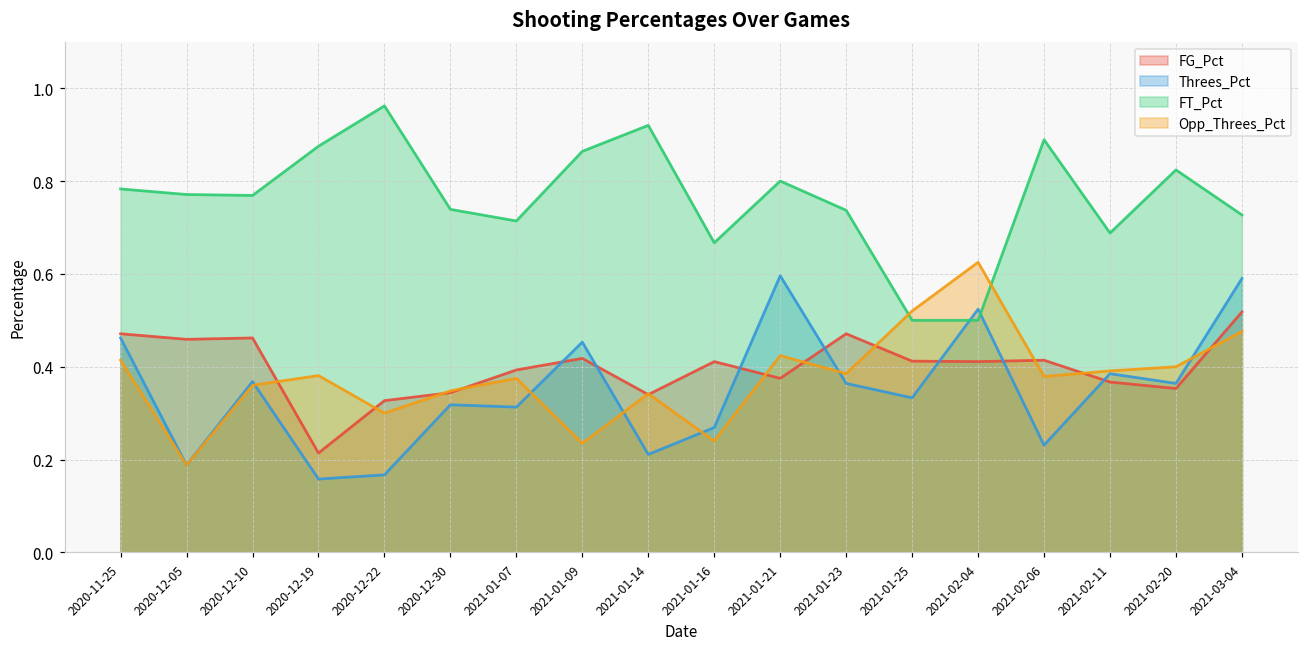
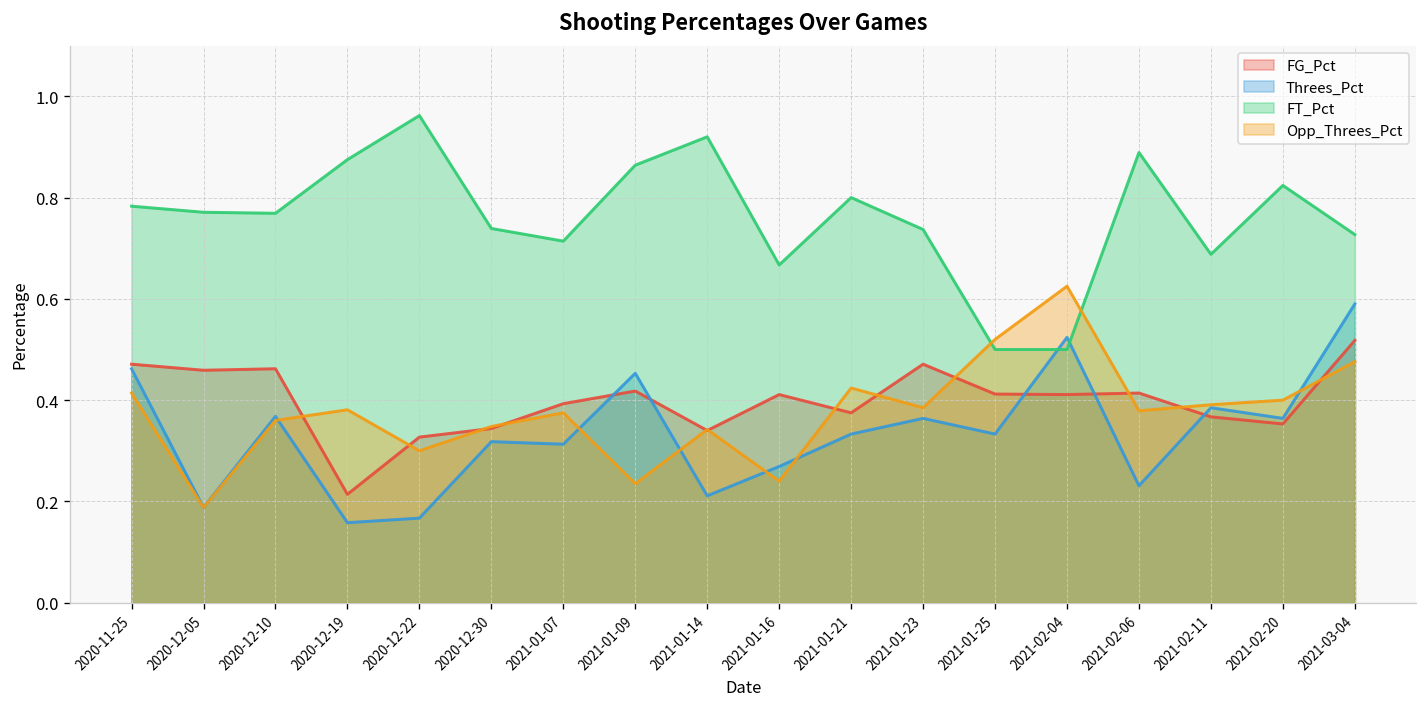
  {
    "Threes_Pct": {
      "2020-11-25": 0.46,
      "2020-12-10": 0.37,
      "2020-12-19": 0.16,
      "2020-12-22": 0.17,
      "2020-12-30": 0.32,
      "2021-01-07": 0.31,
      "2021-01-09": 0.45,
      "2021-01-14": 0.21,
      "2021-01-16": 0.27,
-     "2021-01-21": 0.60,
+     "2021-01-21": 0.33,
      "2021-01-23": 0.36,
      "2021-01-25": 0.33,
      "2021-02-04": 0.52,
      "2021-02-06": 0.23,
      "2021-02-20": 0.36,
      "2021-03-04": 0.59
    },
    "FT_Pct": {
      "2020-11-25": 0.78,
      "2020-12-05": 0.77,
      "2020-12-10": 0.77,
      "2020-12-19": 0.88,
      "2020-12-22": 0.96,
      "2020-12-30": 0.74,
      "2021-01-07": 0.71,
      "2021-01-09": 0.86,
      "2021-01-14": 0.92,
      "2021-01-16": 0.67,
      "2021-01-21": 0.80,
      "2021-01-23": 0.74,
      "2021-01-25": 0.50,
      "2021-02-04": 0.50,
      "2021-02-06": 0.89,
      "2021-02-11": 0.69,
      "2021-02-20": 0.82,
      "2021-03-04": 0.73
    }
  }
